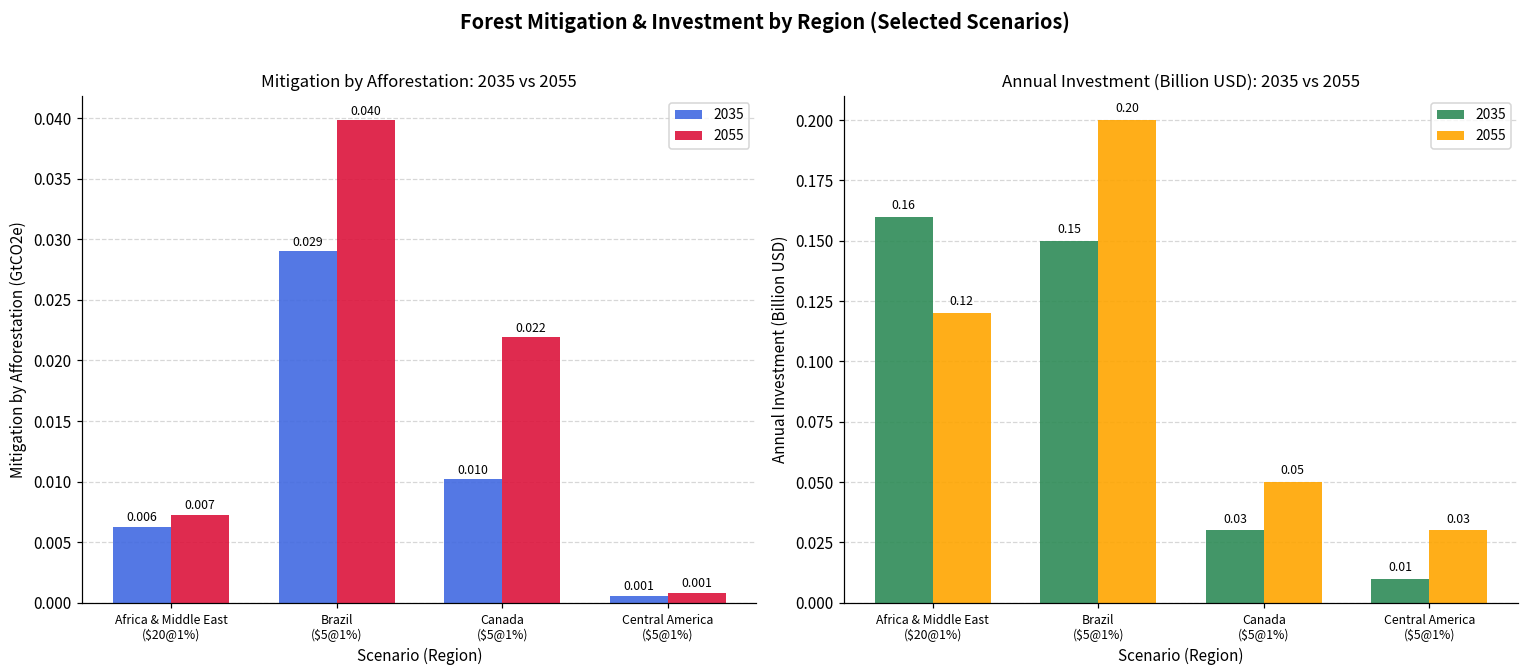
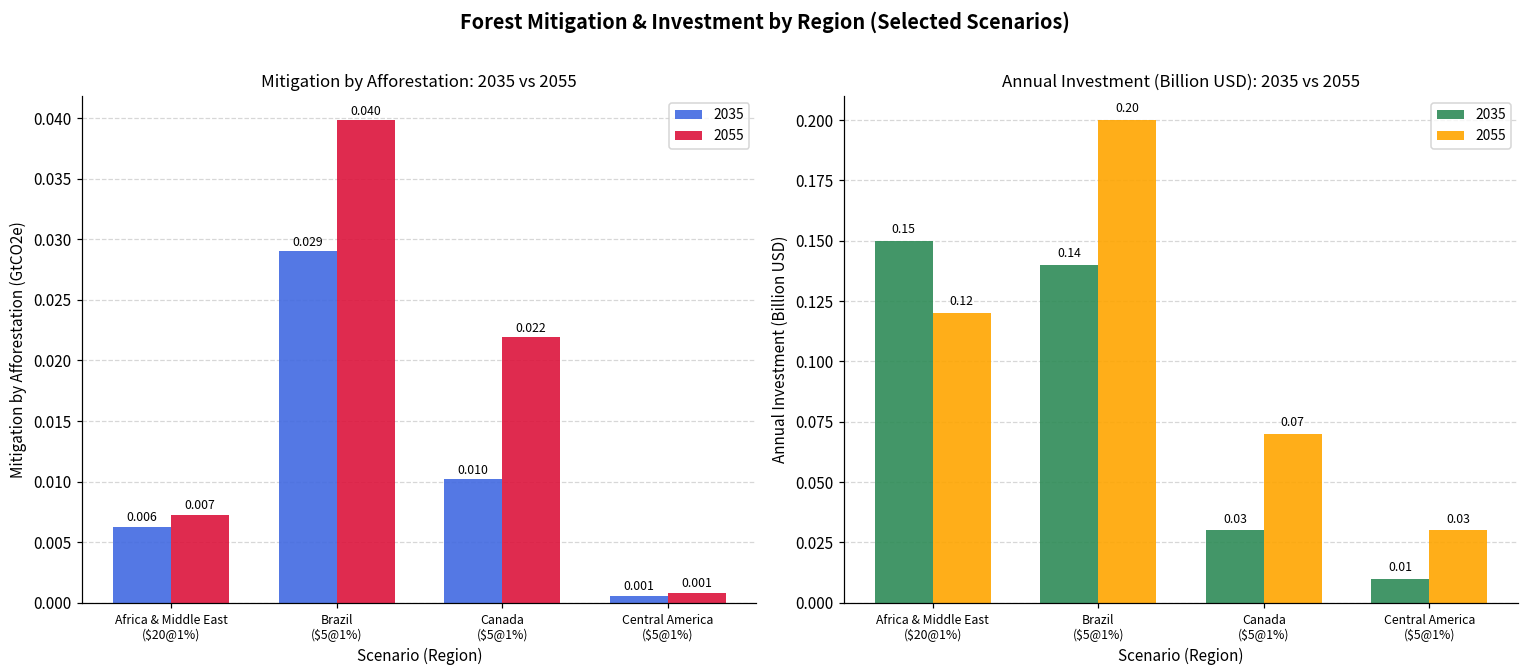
  {
    "Annual Investment (Billion USD): 2035 vs 2055": {
      "2035": {
-       "Africa & Middle East ($20@1%)": 0.16,
-       "Brazil ($5@1%)": 0.15,
+       "Africa & Middle East ($20@1%)": 0.15,
+       "Brazil ($5@1%)": 0.14,
        "Canada ($5@1%)": 0.03,
        "Central America ($5@1%)": 0.01
      },
      "2055": {
        "Africa & Middle East ($20@1%)": 0.12,
        "Brazil ($5@1%)": 0.20,
-       "Canada ($5@1%)": 0.05,
+       "Canada ($5@1%)": 0.07,
        "Central America ($5@1%)": 0.03
      }
    }
  }
